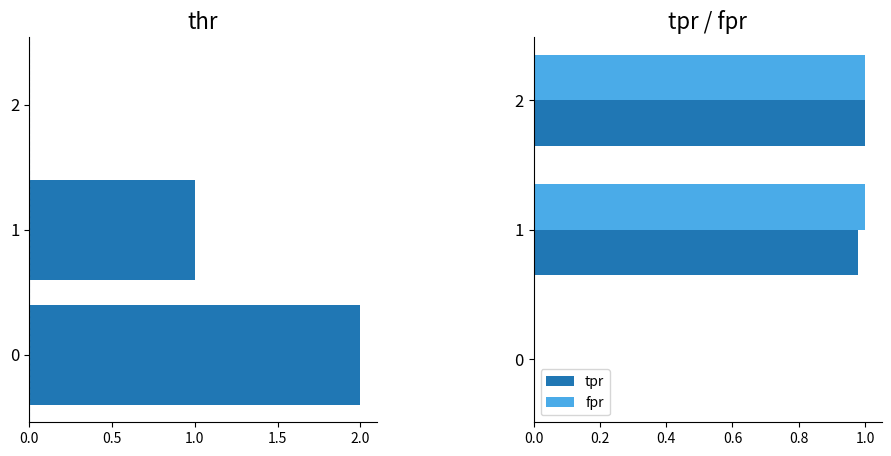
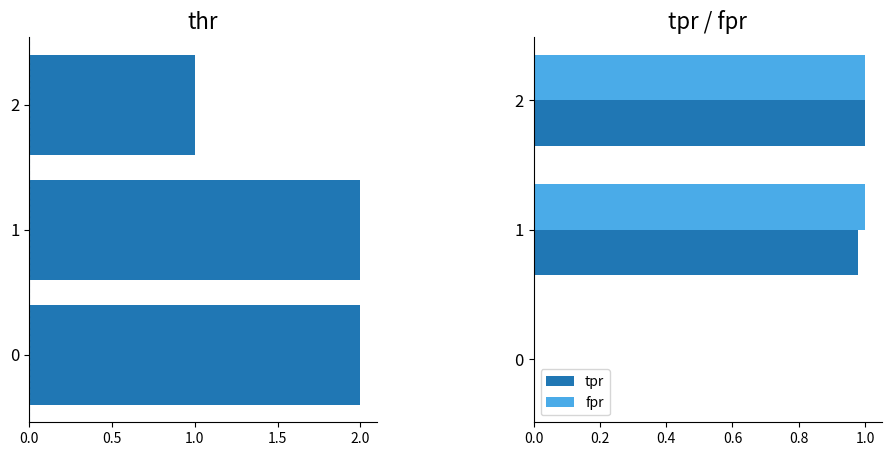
  {
    "thr": {
-     "2": 0,
-     "1": 1,
+     "2": 1,
+     "1": 2,
      "0": 2
    },
    "tpr / fpr": {
      "tpr": {
        "2": 1.00,
        "1": 0.98,
        "0": 0.00
      },
      "fpr": {
        "2": 1.00,
        "1": 1.00,
        "0": 0.00
      }
    }
  }
